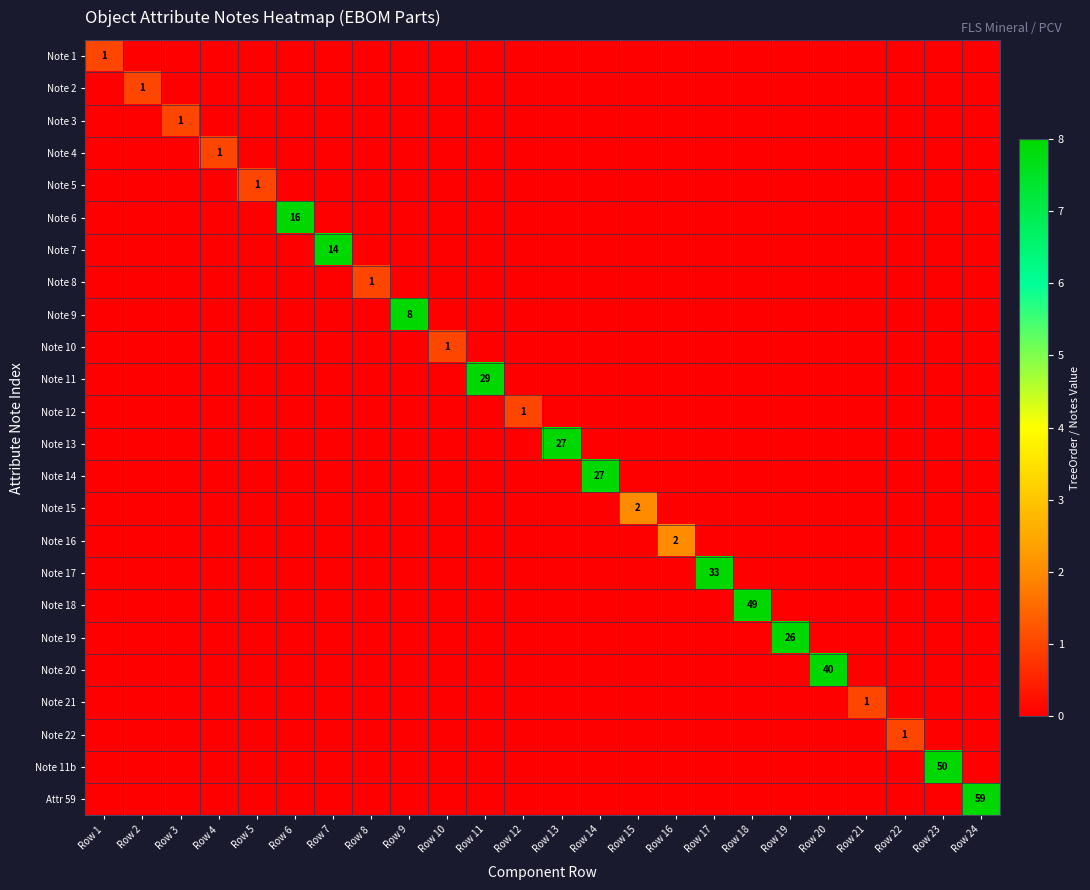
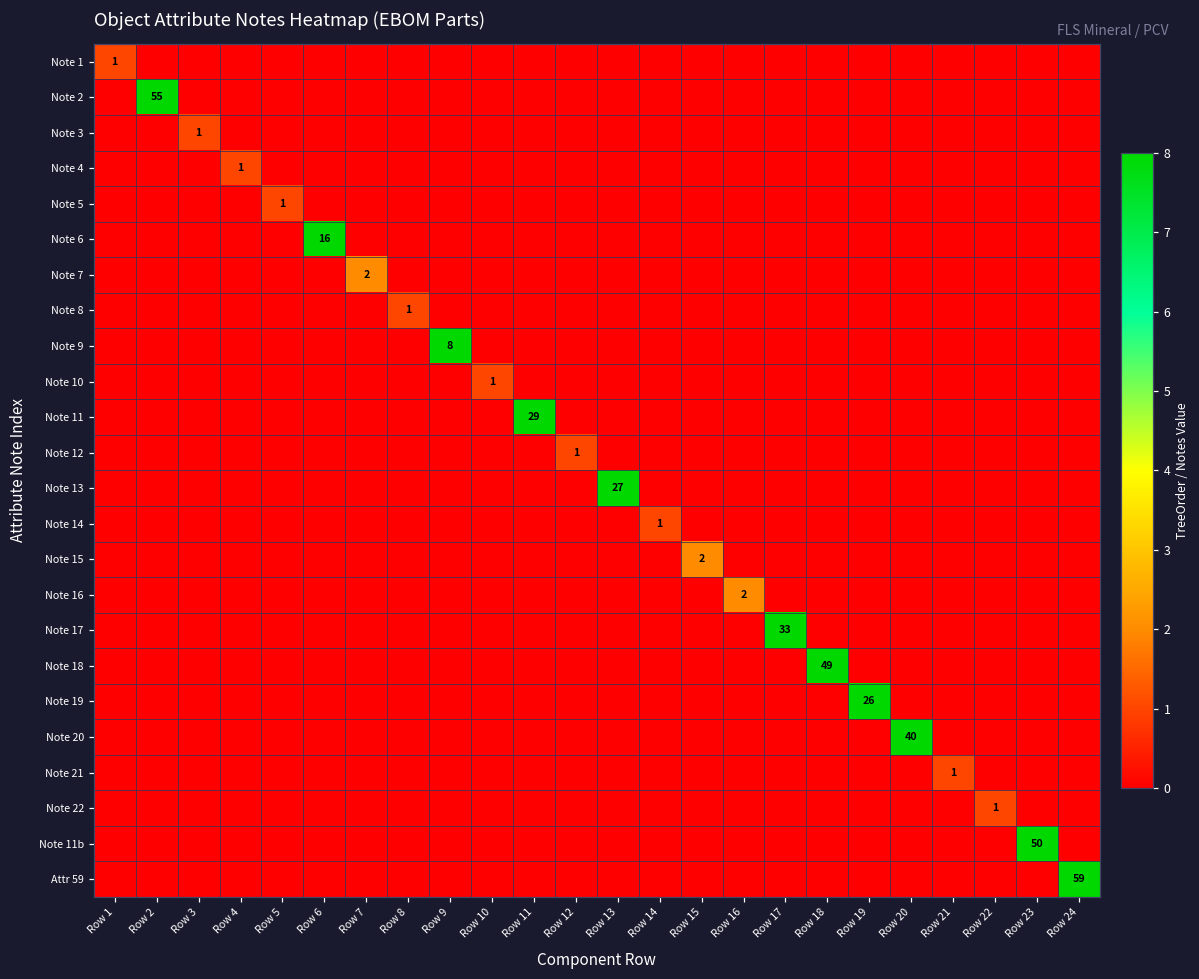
  {
    "Note 1": {
      "Row 1": 1
    },
    "Note 2": {
-     "Row 2": 1
+     "Row 2": 55
    },
    "Note 3": {
      "Row 3": 1
    },
    "Note 4": {
      "Row 4": 1
    },
    "Note 5": {
      "Row 5": 1
    },
    "Note 6": {
      "Row 6": 16
    },
    "Note 7": {
-     "Row 7": 14
+     "Row 7": 2
    },
    "Note 8": {
      "Row 8": 1
    },
    "Note 9": {
      "Row 9": 8
    },
    "Note 10": {
      "Row 10": 1
    },
    "Note 11": {
      "Row 11": 29
    },
    "Note 12": {
      "Row 12": 1
    },
    "Note 13": {
      "Row 13": 27
    },
    "Note 14": {
-     "Row 14": 27
+     "Row 14": 1
    },
    "Note 15": {
      "Row 15": 2
    },
    "Note 16": {
      "Row 16": 2
    },
    "Note 17": {
      "Row 17": 33
    },
    "Note 18": {
      "Row 18": 49
    },
    "Note 19": {
      "Row 19": 26
    },
    "Note 20": {
      "Row 20": 40
    },
    "Note 21": {
      "Row 21": 1
    },
    "Note 22": {
      "Row 22": 1
    },
    "Note 11b": {
      "Row 23": 50
    },
    "Attr 59": {
      "Row 24": 59
    }
  }
